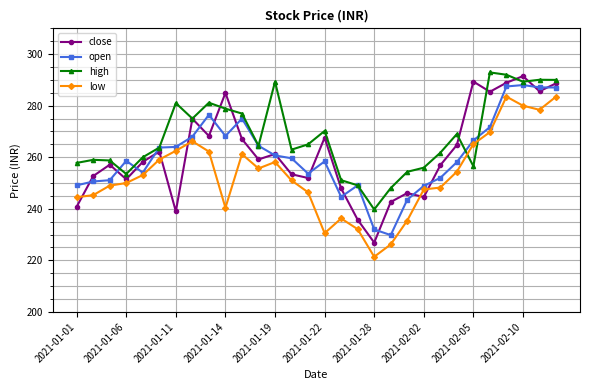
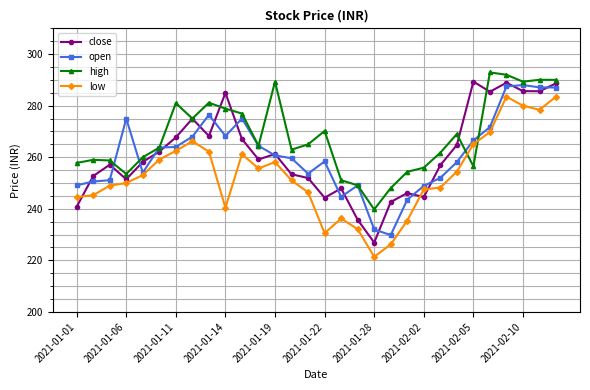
  {
    "close": {
      "2021-01-01": 241,
      "2021-01-06": 251,
-     "2021-01-11": 239,
+     "2021-01-11": 268,
      "2021-01-14": 285,
-     "2021-01-22": 268,
+     "2021-01-22": 244,
      "2021-01-28": 227,
      "2021-02-02": 245,
      "2021-02-05": 289,
-     "2021-02-10": 291
+     "2021-02-10": 286
    },
    "open": {
      "2021-01-01": 249,
-     "2021-01-06": 259,
+     "2021-01-06": 275,
      "2021-01-11": 264,
      "2021-01-14": 268,
      "2021-01-22": 258,
      "2021-01-28": 232,
      "2021-02-02": 249,
      "2021-02-05": 267,
      "2021-02-10": 288
    },
    "high": {
      "2021-01-01": 258,
      "2021-01-06": 254,
      "2021-01-11": 281,
      "2021-01-14": 279,
      "2021-01-19": 289,
      "2021-01-22": 270,
      "2021-01-28": 240,
      "2021-02-02": 256,
      "2021-02-05": 257,
      "2021-02-10": 289
    },
    "low": {
      "2021-01-01": 245,
      "2021-01-06": 250,
      "2021-01-11": 263,
      "2021-01-14": 240,
      "2021-01-19": 258,
      "2021-01-22": 231,
      "2021-01-28": 221,
      "2021-02-02": 248,
      "2021-02-05": 265,
      "2021-02-10": 280
    }
  }
